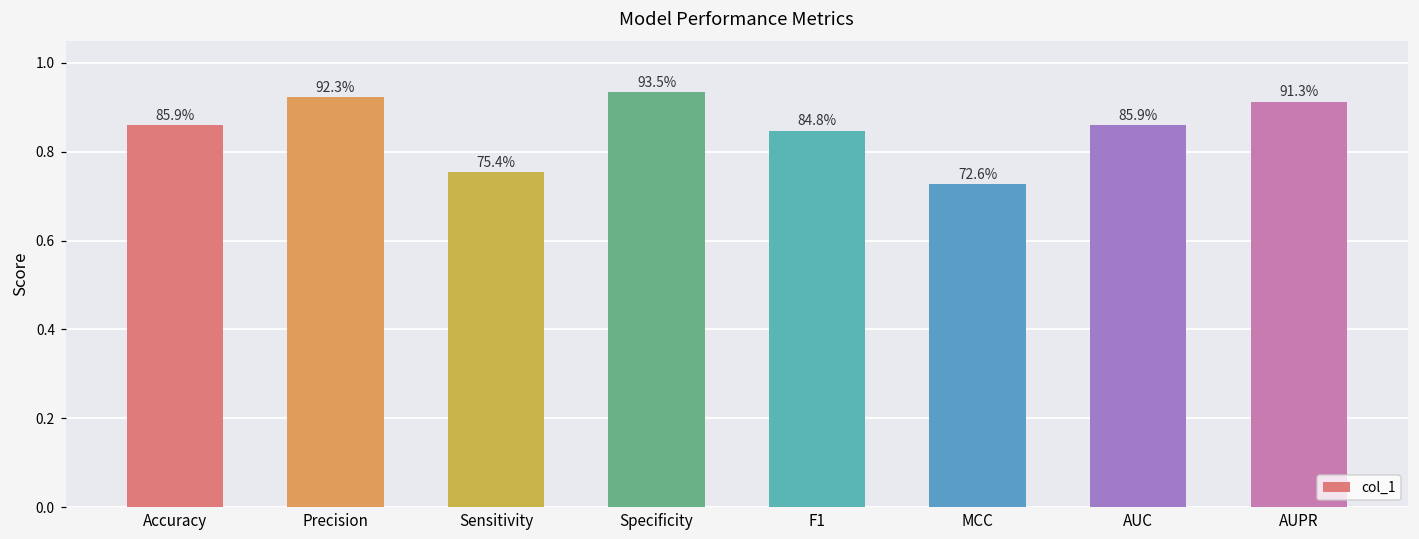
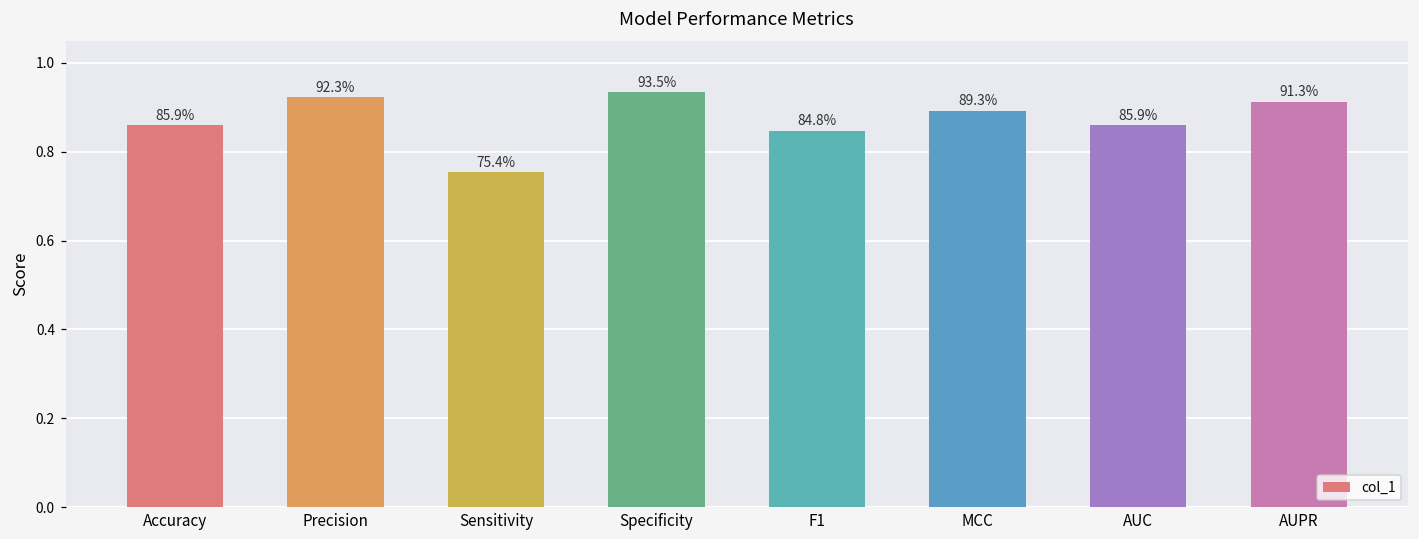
  {
    "Accuracy": "85.9%",
    "Precision": "92.3%",
    "Sensitivity": "75.4%",
    "Specificity": "93.5%",
    "F1": "84.8%",
-   "MCC": "72.6%",
+   "MCC": "89.3%",
    "AUC": "85.9%",
    "AUPR": "91.3%"
  }
